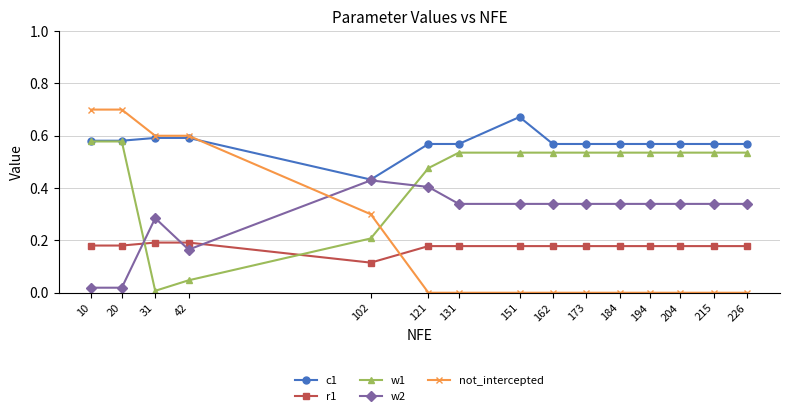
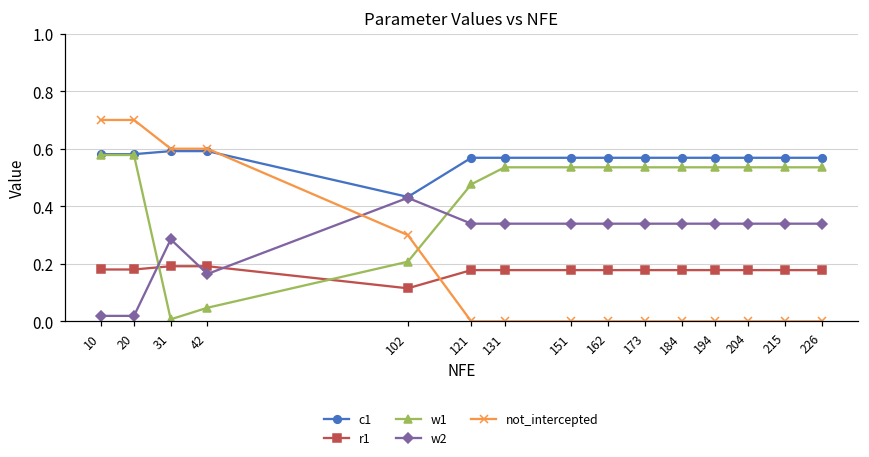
  {
    "c1": {
      "121": 0.57,
      "131": 0.57,
-     "151": 0.67,
+     "151": 0.57,
      "162": 0.57,
      "173": 0.57,
      "184": 0.57,
      "194": 0.57,
      "204": 0.57,
      "215": 0.57,
      "226": 0.57
    },
    "r1": {
      "10": 0.18,
      "20": 0.18,
      "31": 0.19,
      "42": 0.19,
      "102": 0.12,
      "121": 0.18,
      "131": 0.18,
      "151": 0.18,
      "162": 0.18,
      "173": 0.18,
      "184": 0.18,
      "194": 0.18,
      "204": 0.18,
      "215": 0.18,
      "226": 0.18
    },
    "w1": {
      "31": 0.01,
      "42": 0.05,
      "102": 0.21,
      "121": 0.48,
      "131": 0.54,
      "151": 0.54,
      "162": 0.54,
      "173": 0.54,
      "184": 0.54,
      "194": 0.54,
      "204": 0.54,
      "215": 0.54,
      "226": 0.54
    },
    "w2": {
      "10": 0.02,
      "20": 0.02,
      "31": 0.29,
      "42": 0.16,
-     "121": 0.40,
+     "121": 0.34,
      "131": 0.34,
      "151": 0.34,
      "162": 0.34,
      "173": 0.34,
      "184": 0.34,
      "194": 0.34,
      "204": 0.34,
      "215": 0.34,
      "226": 0.34
    },
    "not_intercepted": {
      "10": 0.70,
      "20": 0.70,
      "102": 0.30,
      "121": 0.00,
      "131": 0.00,
      "151": 0.00,
      "162": 0.00,
      "173": 0.00,
      "184": 0.00,
      "194": 0.00,
      "204": 0.00,
      "215": 0.00,
      "226": 0.00
    }
  }
